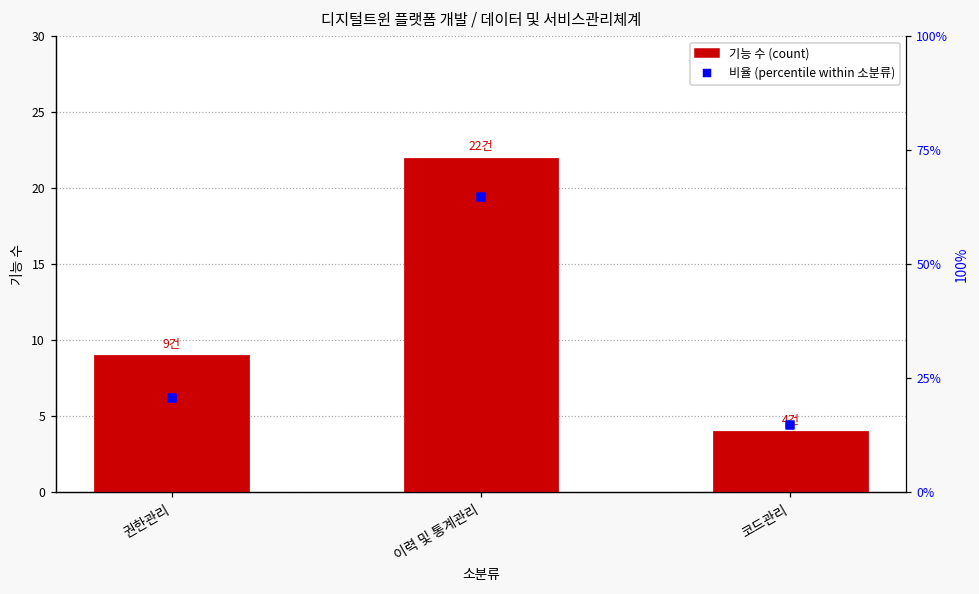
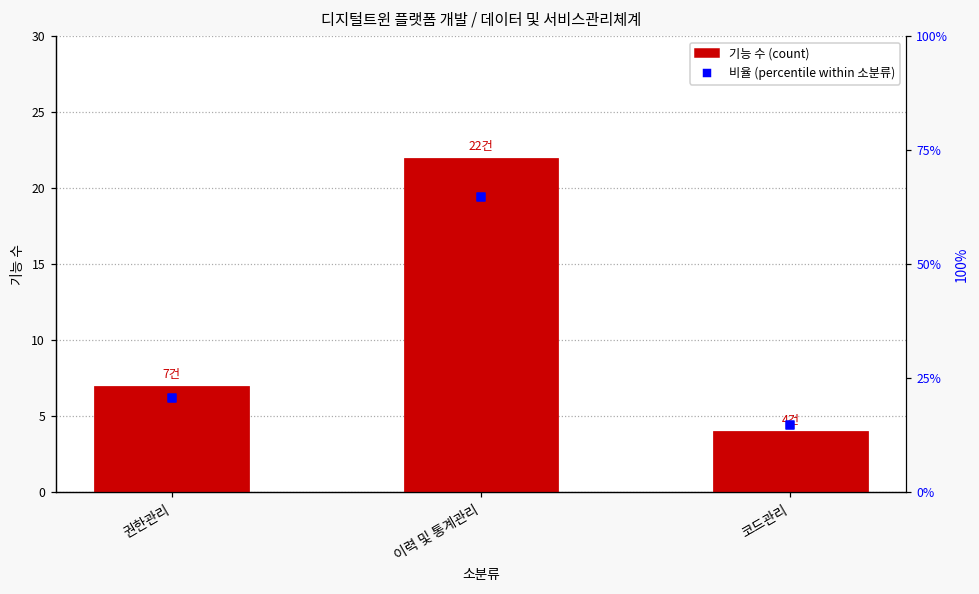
  {
    "기능 수 (count)": {
-     "권한관리": "9건",
+     "권한관리": "7건",
      "이력 및 통계관리": "22건"
    }
  }
